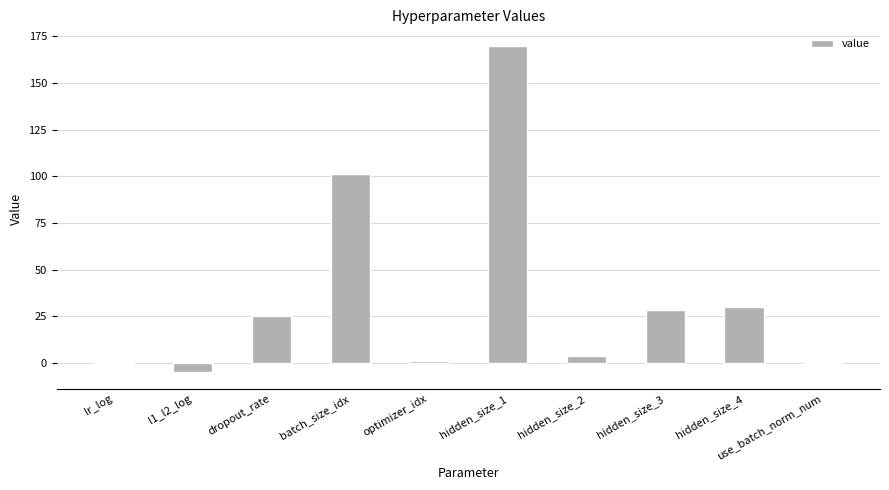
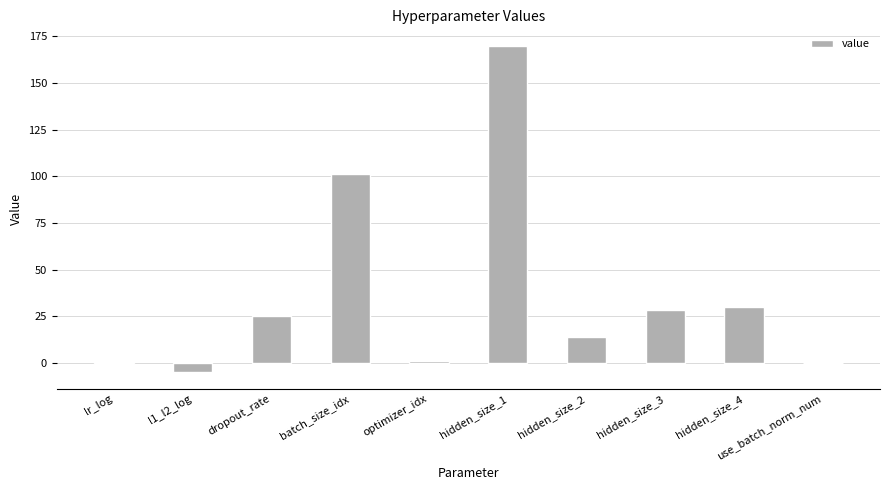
  {
    "l1_l2_log": -5,
    "dropout_rate": 25,
    "batch_size_idx": 101,
    "hidden_size_1": 170,
-   "hidden_size_2": 4,
+   "hidden_size_2": 14,
    "hidden_size_3": 28,
    "hidden_size_4": 30,
    "use_batch_norm_num": 0
  }
